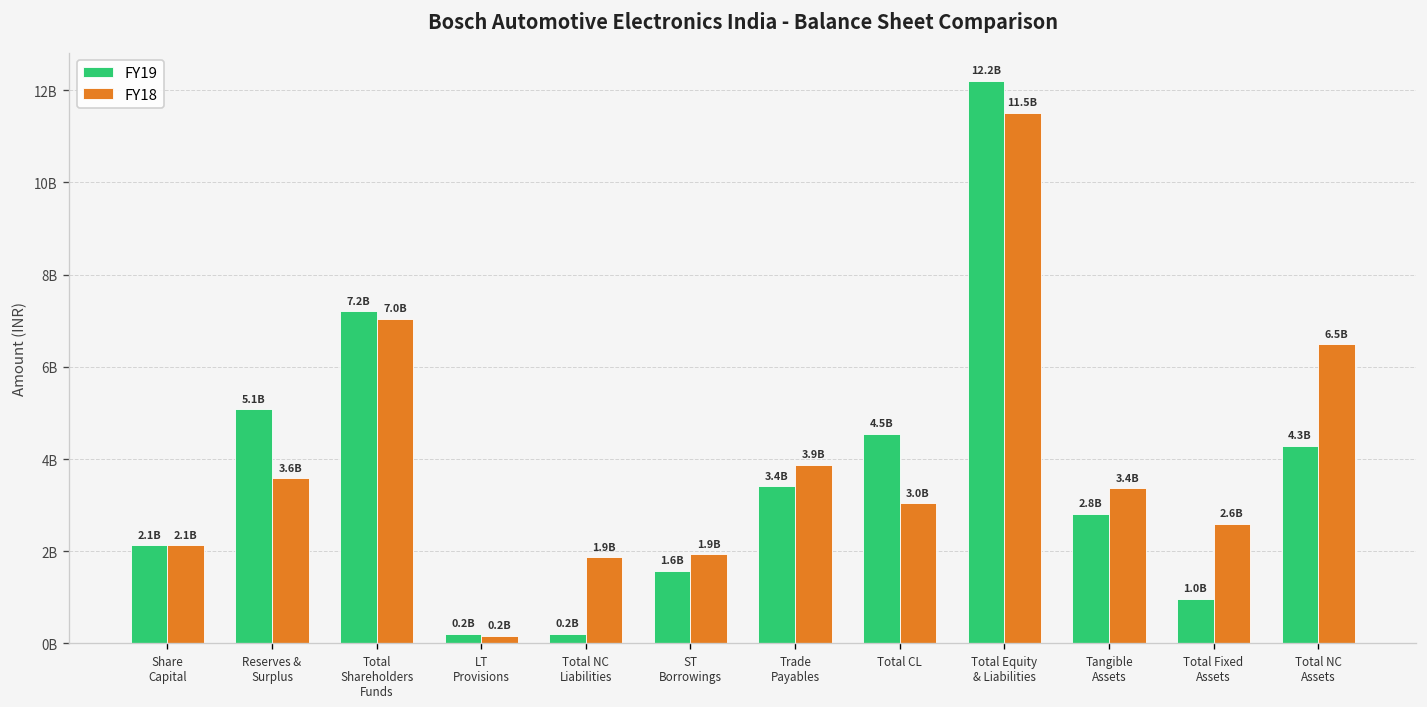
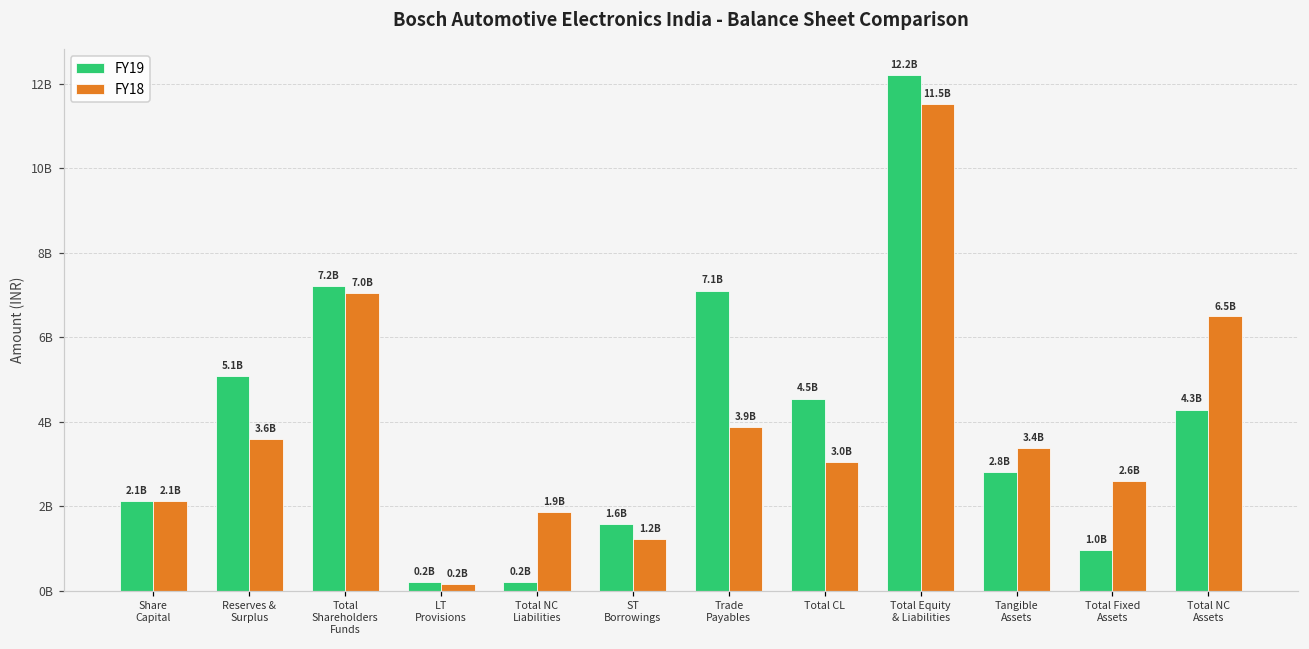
  {
    "FY19": {
      "Share Capital": "2.1B",
      "Reserves & Surplus": "5.1B",
      "Total Shareholders Funds": "7.2B",
      "LT Provisions": "0.2B",
      "Total NC Liabilities": "0.2B",
      "ST Borrowings": "1.6B",
-     "Trade Payables": "3.4B",
+     "Trade Payables": "7.1B",
      "Total CL": "4.5B",
      "Total Equity & Liabilities": "12.2B",
      "Tangible Assets": "2.8B",
      "Total Fixed Assets": "1.0B",
      "Total NC Assets": "4.3B"
    },
    "FY18": {
      "Share Capital": "2.1B",
      "Reserves & Surplus": "3.6B",
      "Total Shareholders Funds": "7.0B",
      "LT Provisions": "0.2B",
      "Total NC Liabilities": "1.9B",
-     "ST Borrowings": "1.9B",
+     "ST Borrowings": "1.2B",
      "Trade Payables": "3.9B",
      "Total CL": "3.0B",
      "Total Equity & Liabilities": "11.5B",
      "Tangible Assets": "3.4B",
      "Total Fixed Assets": "2.6B",
      "Total NC Assets": "6.5B"
    }
  }
